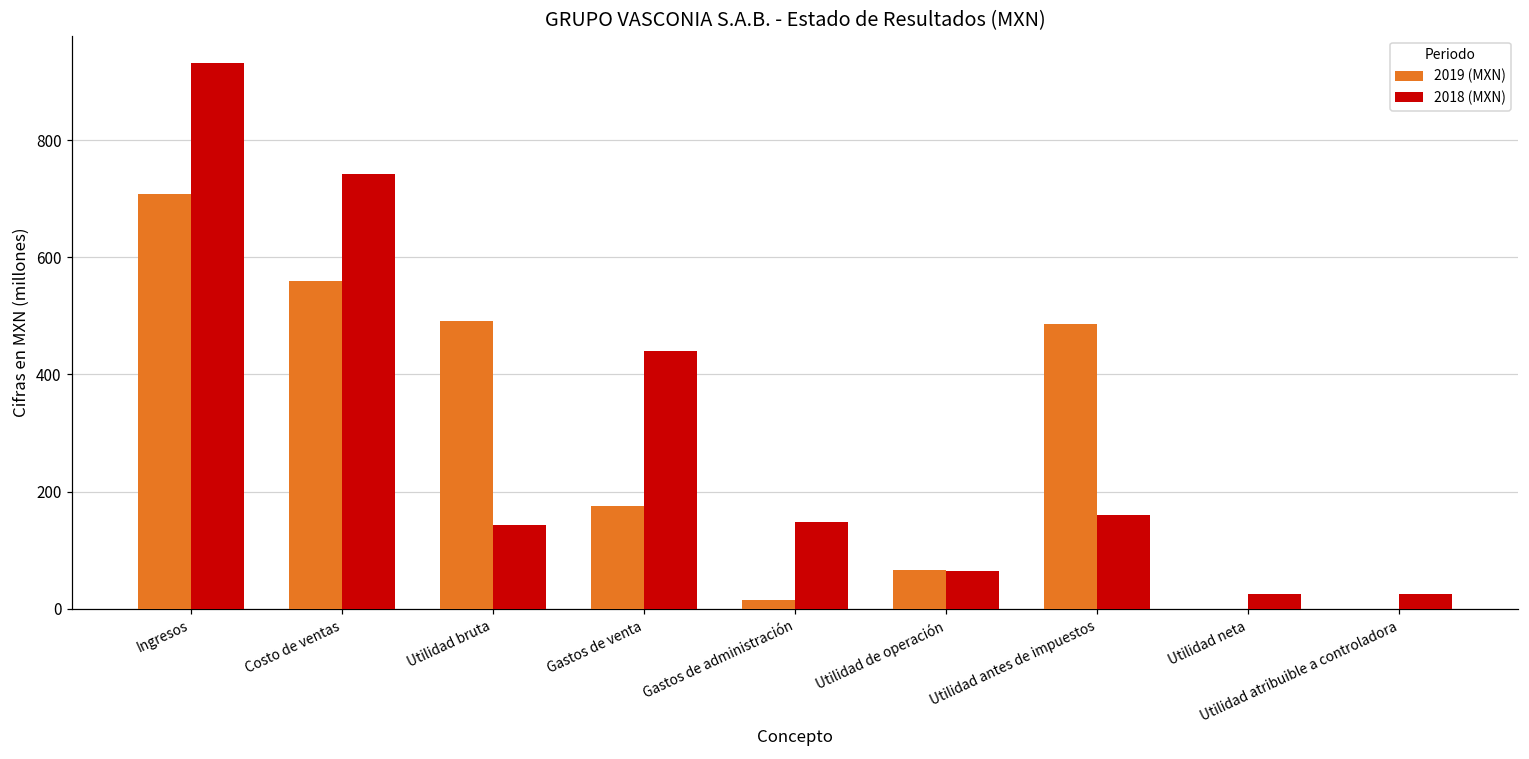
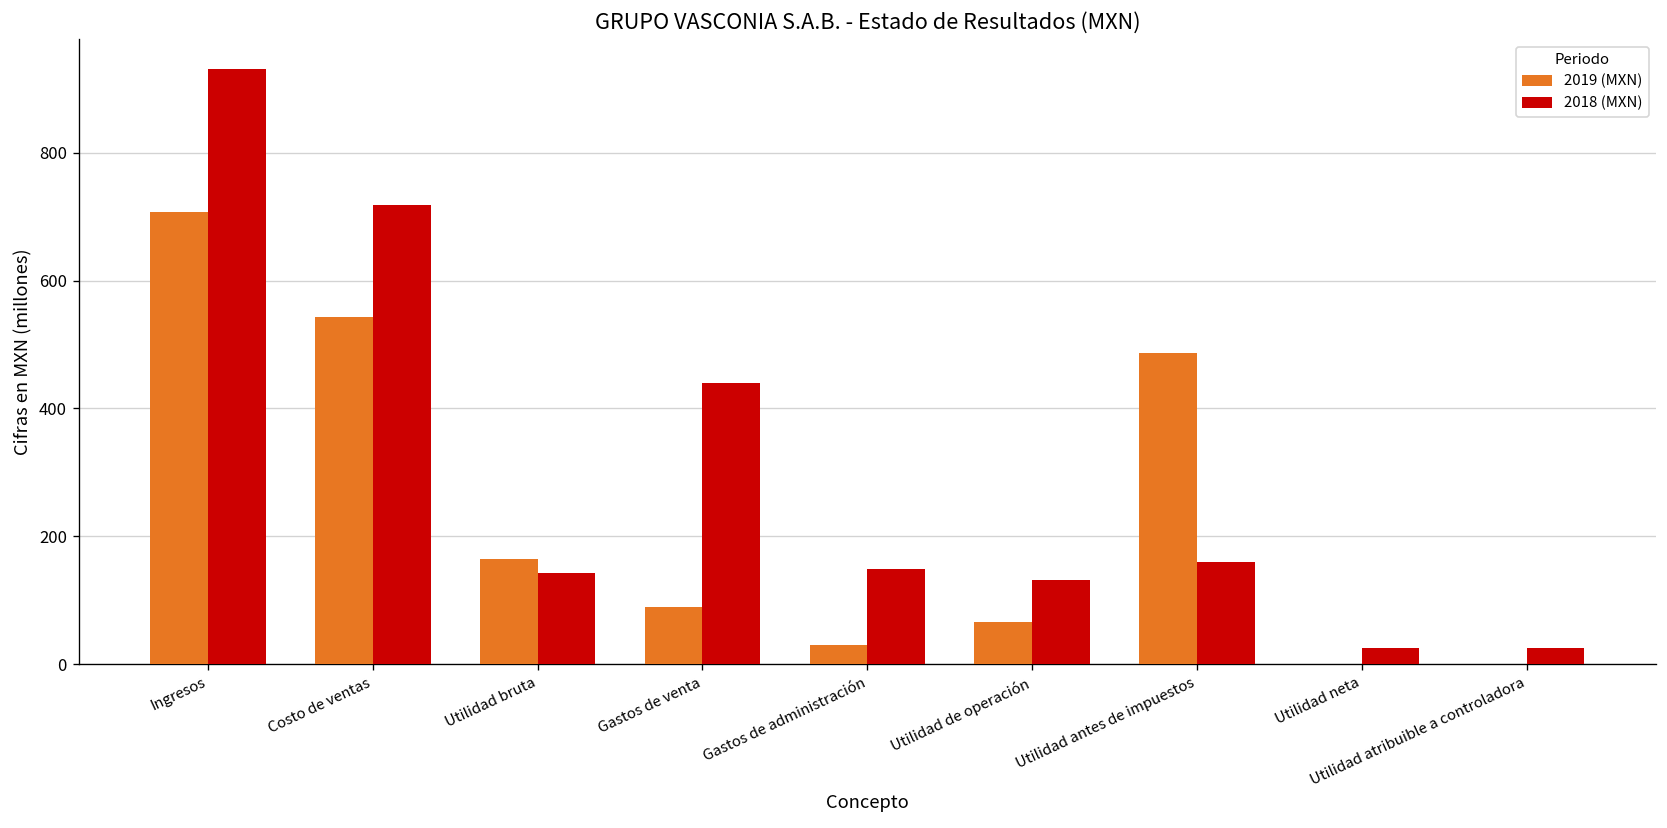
  {
    "2019 (MXN)": {
      "Ingresos": 710,
-     "Costo de ventas": 560,
-     "Utilidad bruta": 490,
-     "Gastos de venta": 180,
-     "Gastos de administración": 10,
+     "Costo de ventas": 540,
+     "Utilidad bruta": 160,
+     "Gastos de venta": 90,
+     "Gastos de administración": 30,
      "Utilidad de operación": 70,
      "Utilidad antes de impuestos": 490
    },
    "2018 (MXN)": {
      "Ingresos": 930,
-     "Costo de ventas": 740,
+     "Costo de ventas": 720,
      "Utilidad bruta": 140,
      "Gastos de venta": 440,
      "Gastos de administración": 150,
-     "Utilidad de operación": 60,
+     "Utilidad de operación": 130,
      "Utilidad antes de impuestos": 160,
      "Utilidad neta": 30,
      "Utilidad atribuible a controladora": 30
    }
  }
